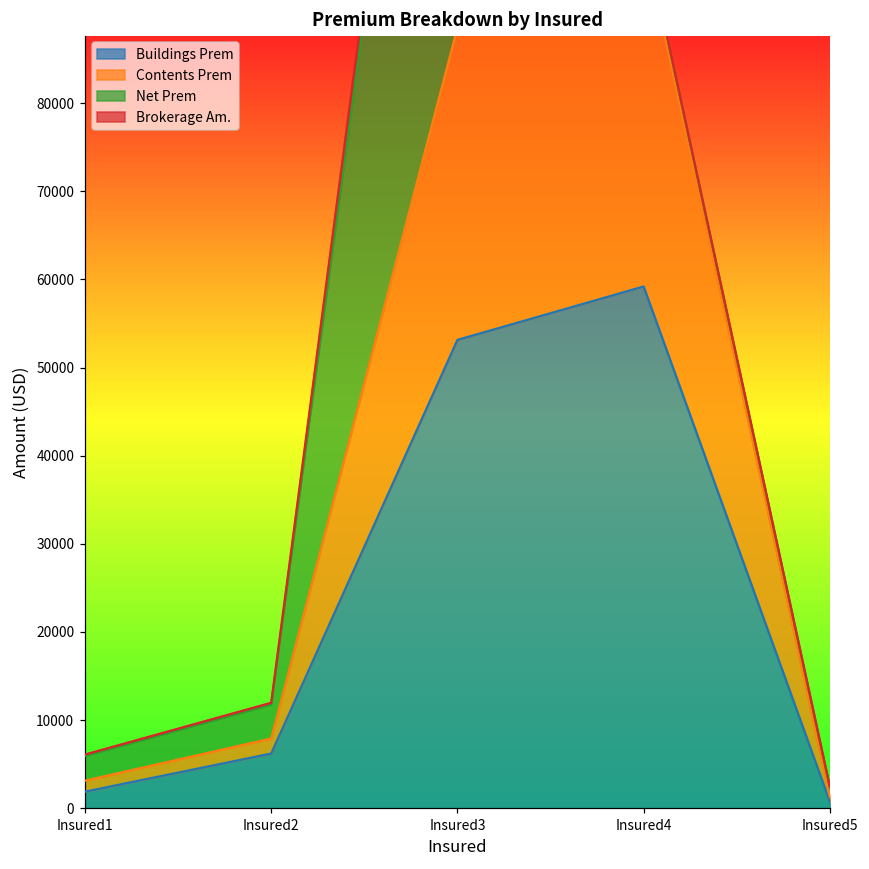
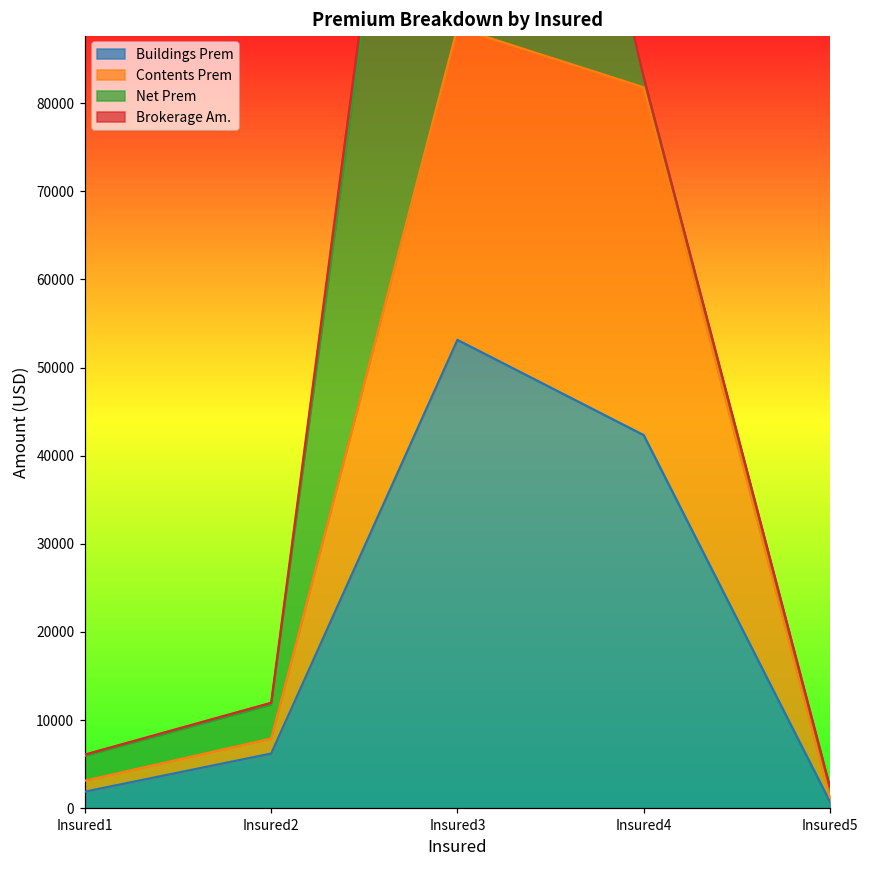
  {
    "Buildings Prem": {
      "Insured1": 2000,
      "Insured2": 6000,
      "Insured3": 53000,
-     "Insured4": 59000,
+     "Insured4": 42000,
      "Insured5": 1000
    },
    "Contents Prem": {
      "Insured1": 1000,
      "Insured2": 2000,
      "Insured5": 0
    }
  }
